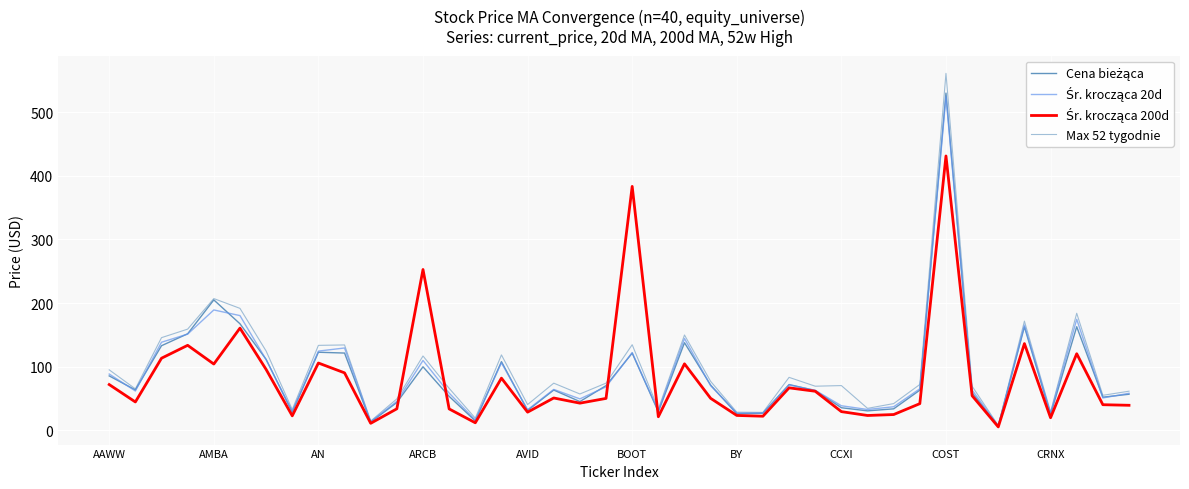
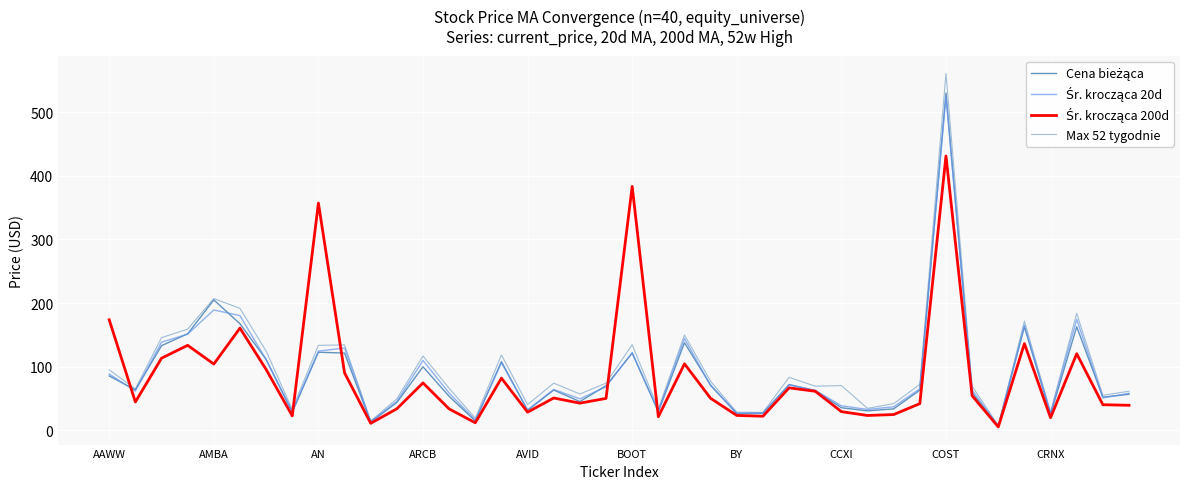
  {
    "Śr. krocząca 200d": {
-     "AAWW": 70,
+     "AAWW": 170,
      "AMBA": 100,
-     "AN": 110,
-     "ARCB": 250,
+     "AN": 360,
+     "ARCB": 70,
      "BOOT": 380,
      "CCXI": 30,
      "COST": 430,
      "CRNX": 20
    }
  }
